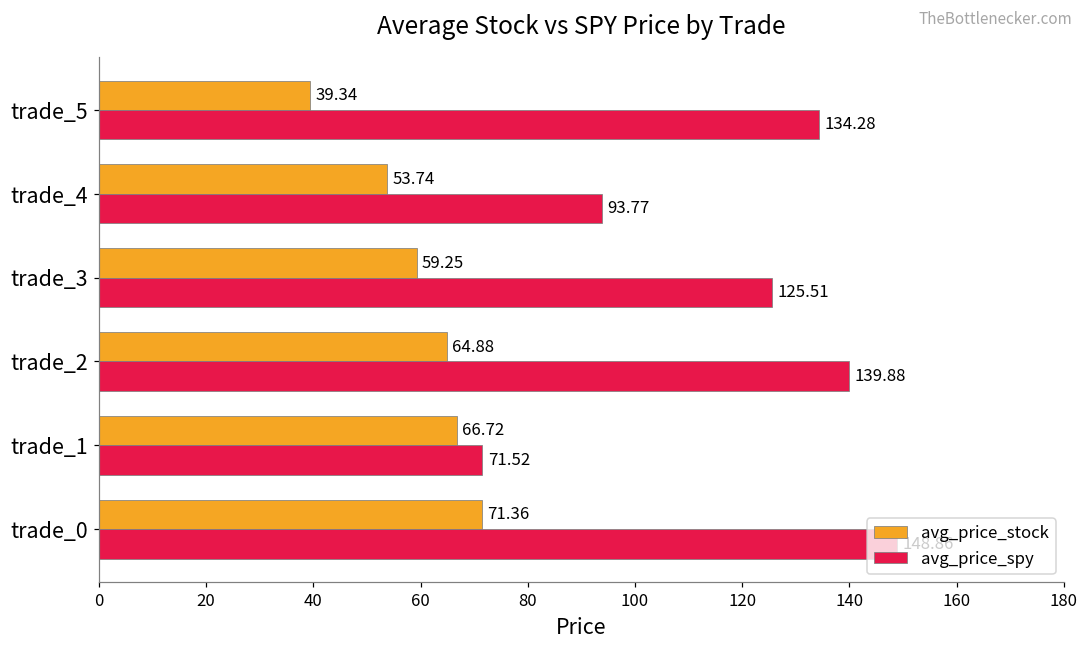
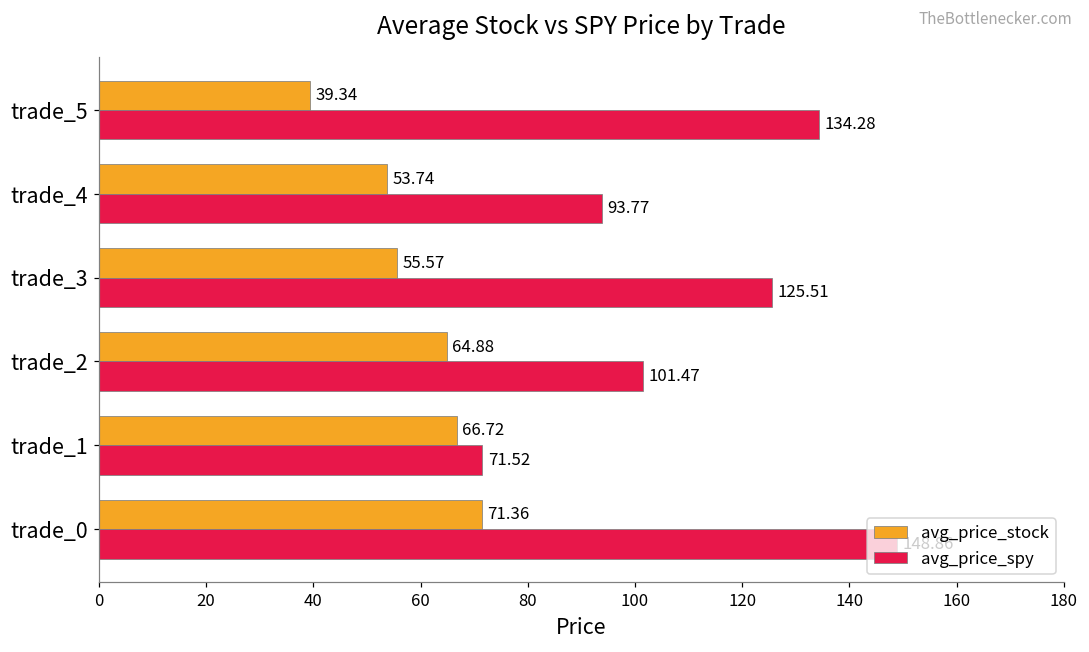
  {
    "avg_price_stock": {
      "trade_5": 39.34,
      "trade_4": 53.74,
-     "trade_3": 59.25,
+     "trade_3": 55.57,
      "trade_2": 64.88,
      "trade_1": 66.72,
      "trade_0": 71.36
    },
    "avg_price_spy": {
      "trade_5": 134.28,
      "trade_4": 93.77,
      "trade_3": 125.51,
-     "trade_2": 139.88,
+     "trade_2": 101.47,
      "trade_1": 71.52
    }
  }
